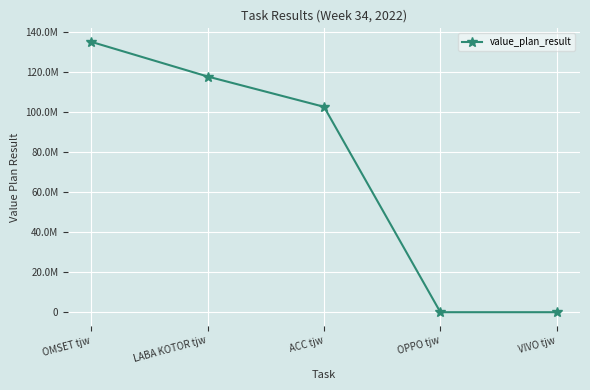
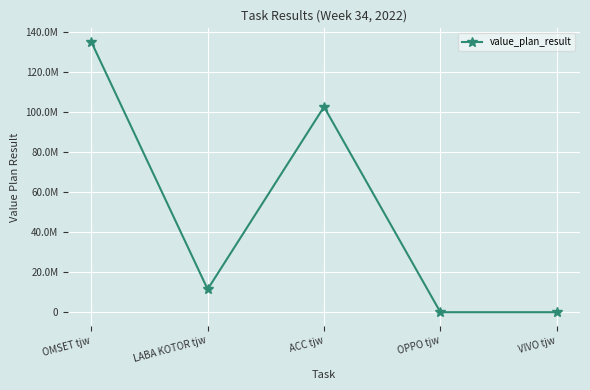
  {
    "OMSET tjw": 135000000,
-   "LABA KOTOR tjw": 118000000,
+   "LABA KOTOR tjw": 11000000,
    "ACC tjw": 103000000,
    "OPPO tjw": 0,
    "VIVO tjw": 0
  }
